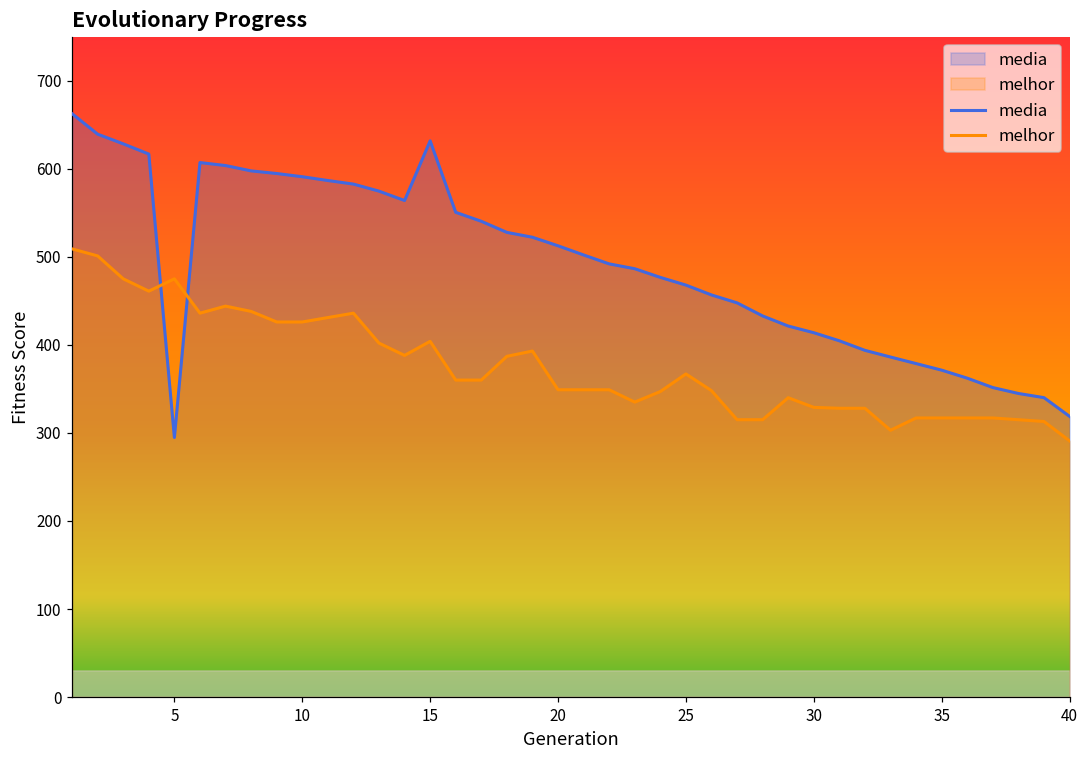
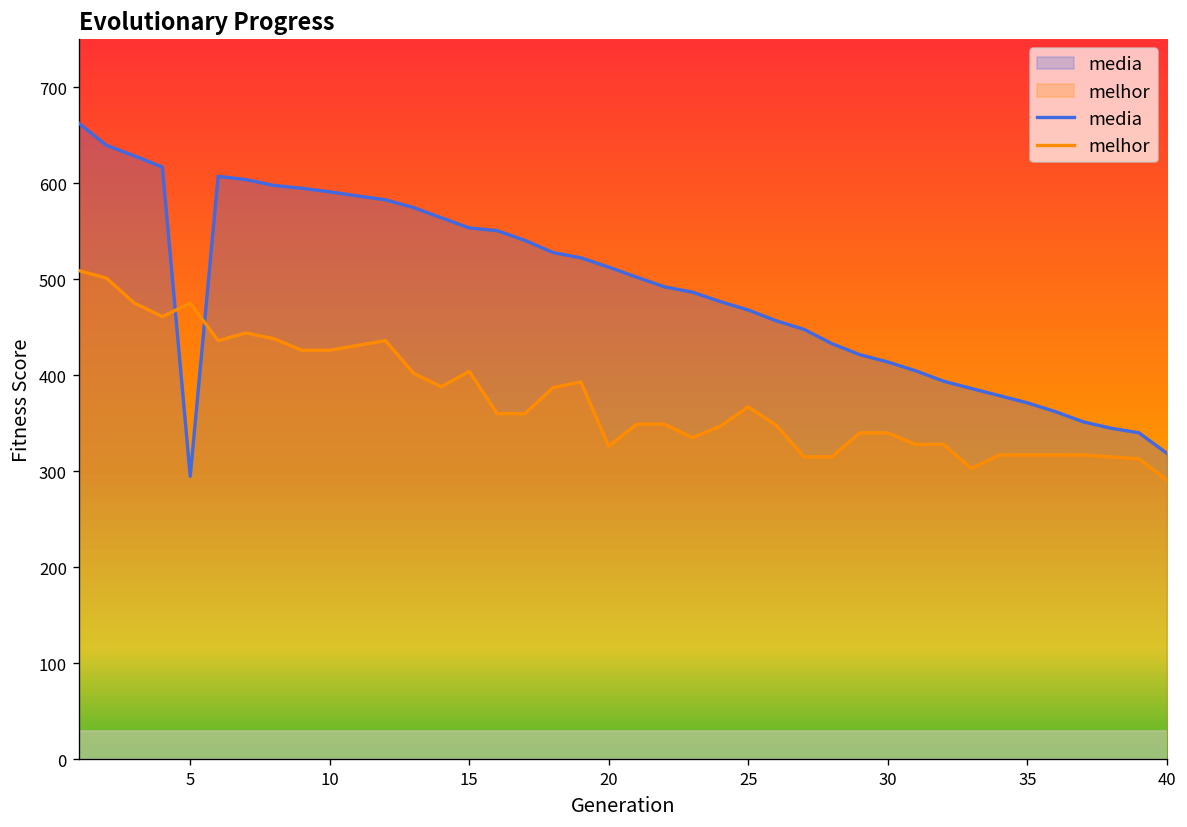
  {
    "media": {
      "5": 290,
      "10": 590,
-     "15": 630,
+     "15": 550,
      "20": 510,
      "25": 470,
      "30": 410,
      "35": 370,
      "40": 320
    },
    "melhor": {
      "5": 480,
      "10": 430,
      "15": 400,
-     "20": 350,
+     "20": 330,
      "25": 370,
-     "30": 330,
+     "30": 340,
      "35": 320,
      "40": 290
    }
  }
